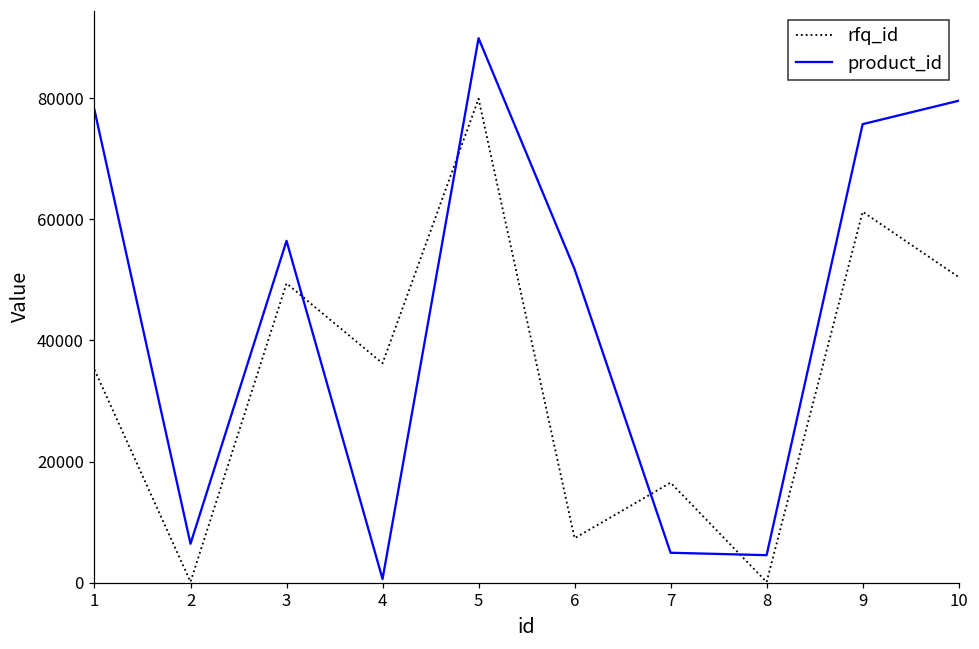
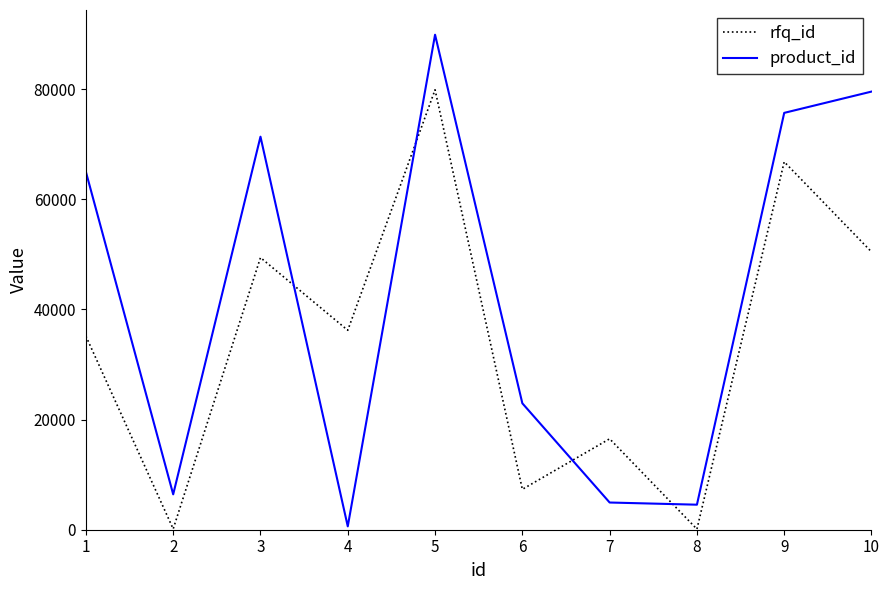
  {
    "rfq_id": {
      "1": 35000,
      "2": 0,
      "3": 49000,
      "4": 36000,
      "5": 80000,
      "6": 7000,
      "7": 17000,
      "8": 0,
-     "9": 61000,
+     "9": 67000,
      "10": 50000
    },
    "product_id": {
-     "1": 78000,
+     "1": 65000,
      "2": 6000,
-     "3": 56000,
+     "3": 71000,
      "4": 1000,
      "5": 90000,
-     "6": 52000,
+     "6": 23000,
      "7": 5000,
      "8": 5000,
      "9": 76000,
      "10": 80000
    }
  }
